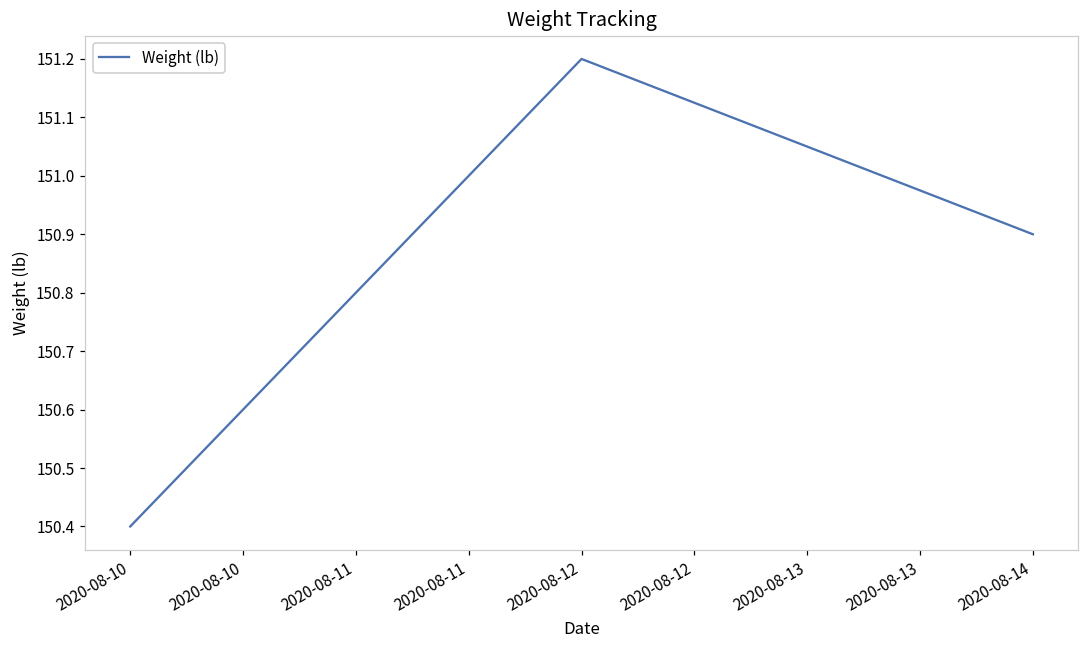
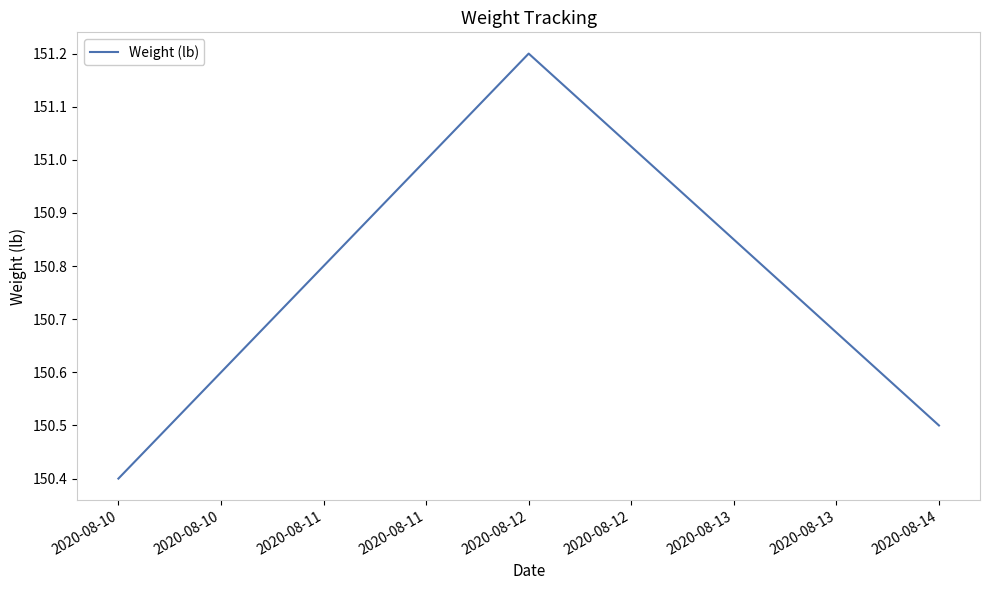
  {
    "2020-08-10": 150.4,
    "2020-08-12": 151.2,
-   "2020-08-14": 150.9
+   "2020-08-14": 150.5
  }
